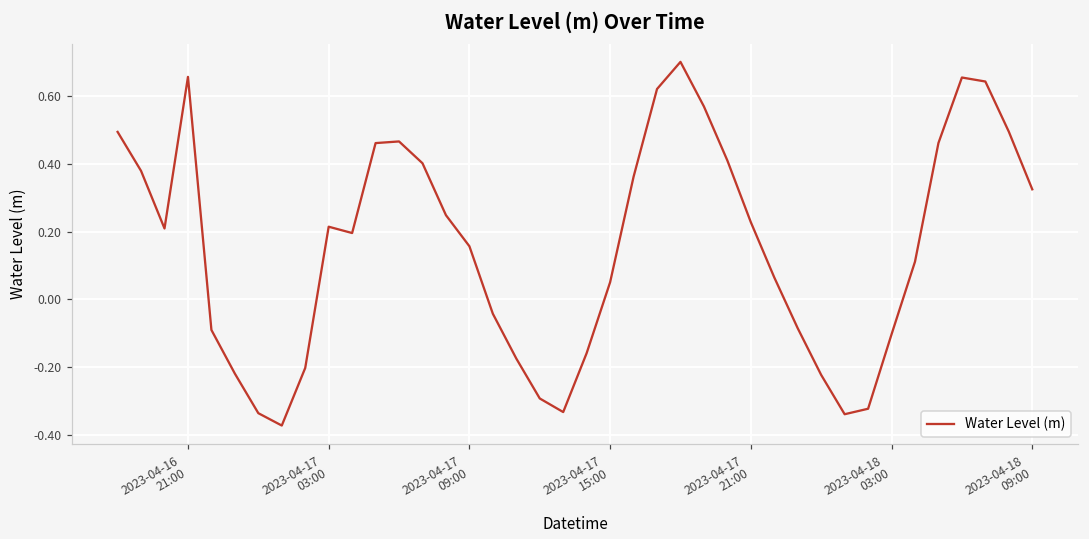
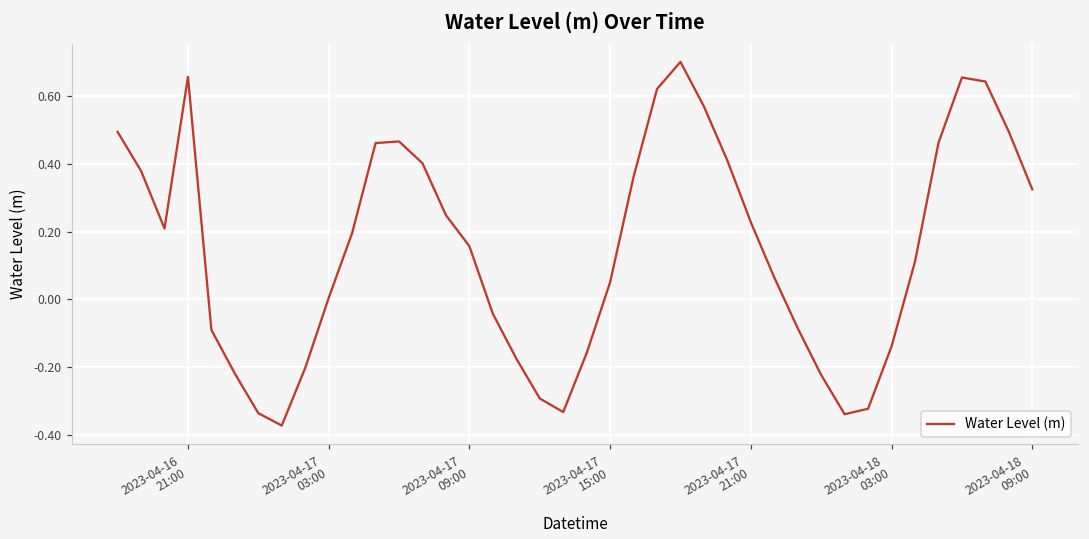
  {
    "2023-04-16 21:00": 0.66,
-   "2023-04-17 03:00": 0.21,
+   "2023-04-17 03:00": 0.00,
    "2023-04-17 09:00": 0.16,
    "2023-04-17 15:00": 0.05,
    "2023-04-17 21:00": 0.23,
-   "2023-04-18 03:00": -0.10,
+   "2023-04-18 03:00": -0.14,
    "2023-04-18 09:00": 0.32
  }
